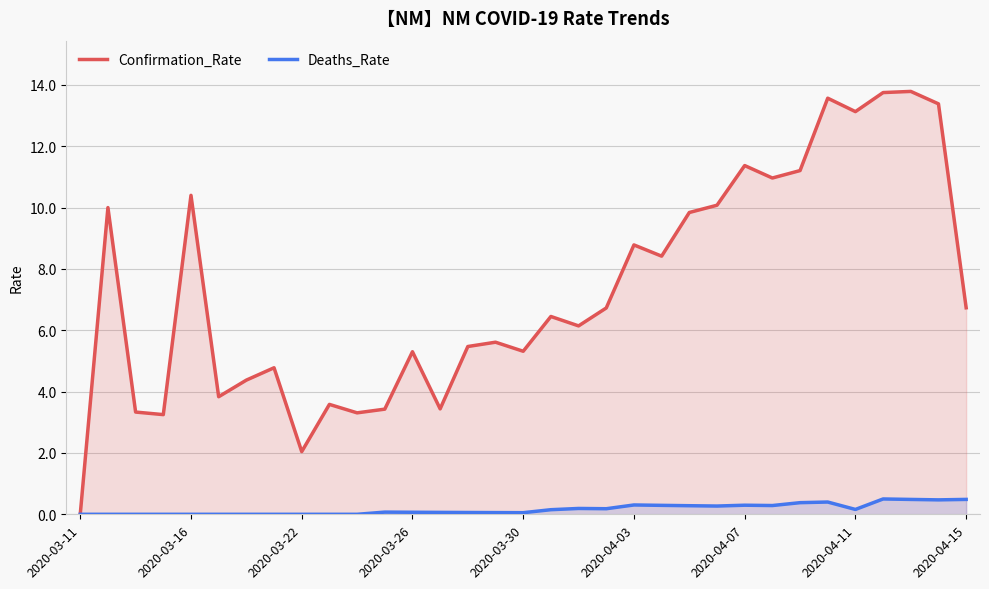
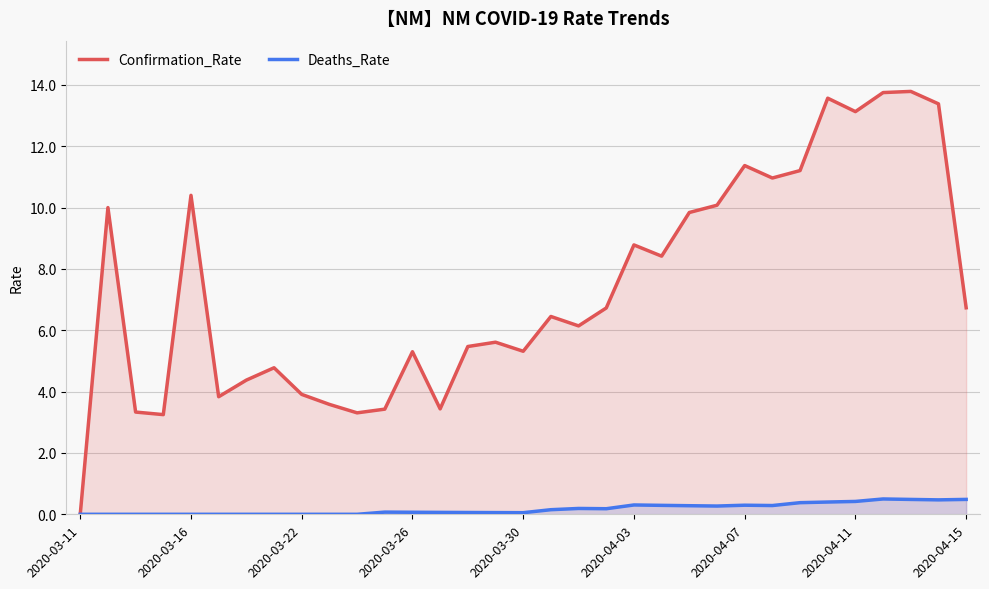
  {
    "Confirmation_Rate": {
      "2020-03-16": 10.4,
-     "2020-03-22": 2.0,
+     "2020-03-22": 3.9,
      "2020-03-26": 5.3,
      "2020-03-30": 5.3,
      "2020-04-03": 8.8,
      "2020-04-07": 11.4,
      "2020-04-11": 13.1,
      "2020-04-15": 6.7
    },
    "Deaths_Rate": {
      "2020-03-16": 0.0,
      "2020-03-22": 0.0,
      "2020-03-26": 0.1,
      "2020-03-30": 0.1,
      "2020-04-03": 0.3,
      "2020-04-07": 0.3,
-     "2020-04-11": 0.2,
+     "2020-04-11": 0.4,
      "2020-04-15": 0.5
    }
  }
